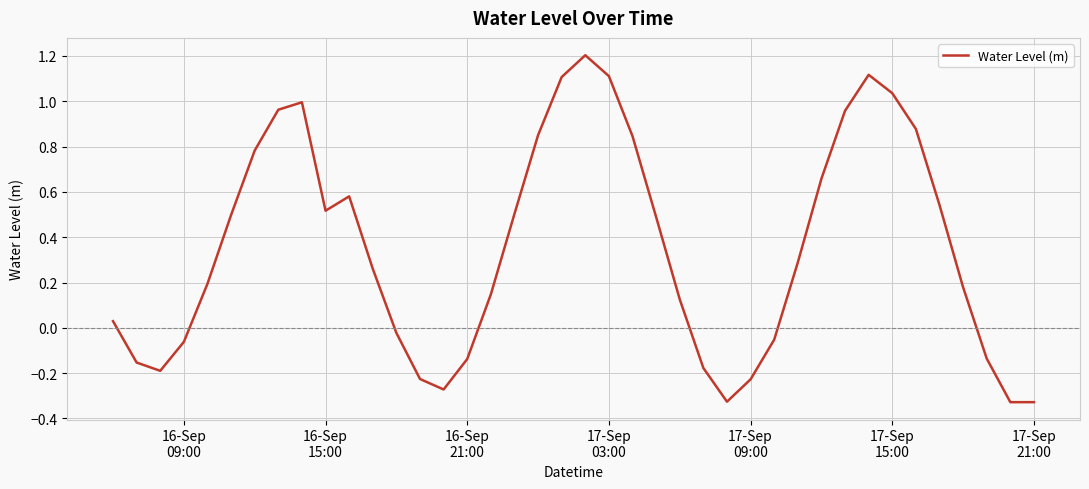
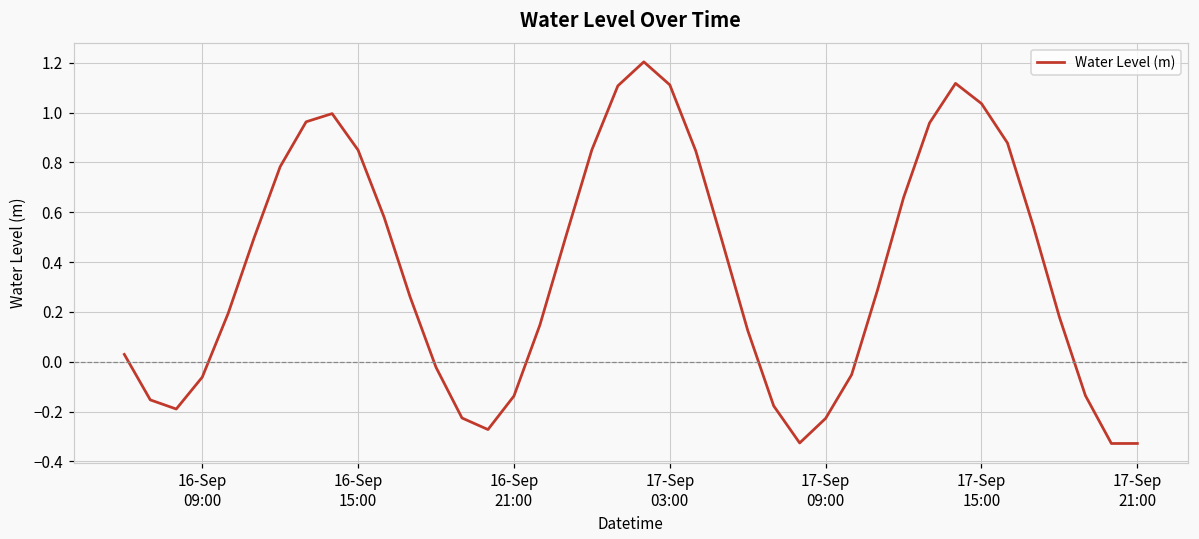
  {
    "16-Sep 09:00": -0.06,
-   "16-Sep 15:00": 0.52,
+   "16-Sep 15:00": 0.85,
    "16-Sep 21:00": -0.14,
    "17-Sep 03:00": 1.11,
    "17-Sep 09:00": -0.23,
    "17-Sep 15:00": 1.04,
    "17-Sep 21:00": -0.33
  }
